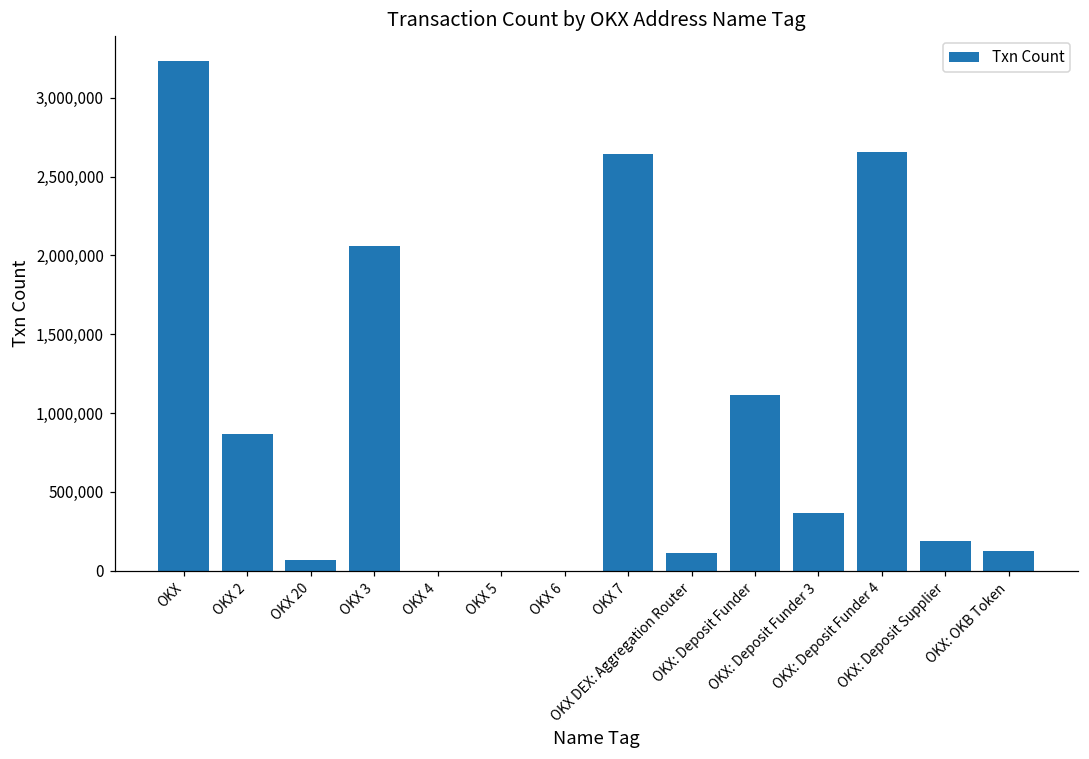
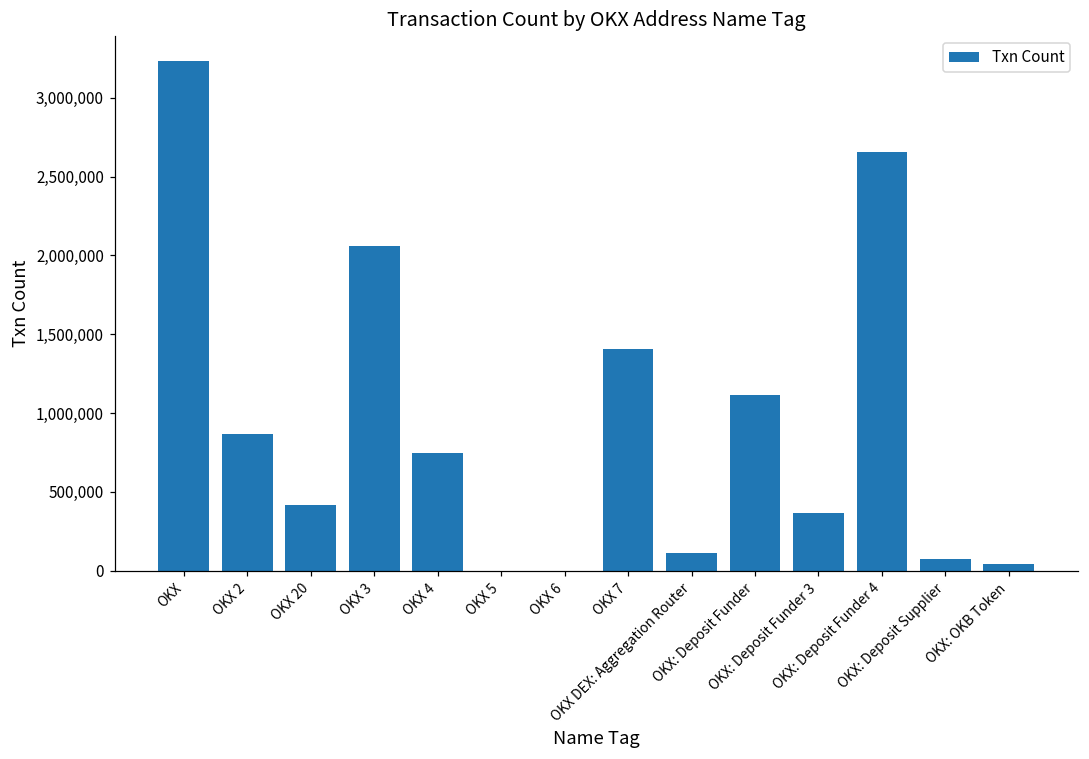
  {
    "OKX": "3,230,000",
    "OKX 2": "870,000",
-   "OKX 20": "70,000",
+   "OKX 20": "420,000",
    "OKX 3": "2,060,000",
-   "OKX 4": "0",
-   "OKX 7": "2,640,000",
+   "OKX 4": "750,000",
+   "OKX 7": "1,410,000",
    "OKX DEX: Aggregation Router": "110,000",
    "OKX: Deposit Funder": "1,120,000",
    "OKX: Deposit Funder 3": "370,000",
    "OKX: Deposit Funder 4": "2,660,000",
-   "OKX: Deposit Supplier": "190,000",
-   "OKX: OKB Token": "120,000"
+   "OKX: Deposit Supplier": "70,000",
+   "OKX: OKB Token": "40,000"
  }
